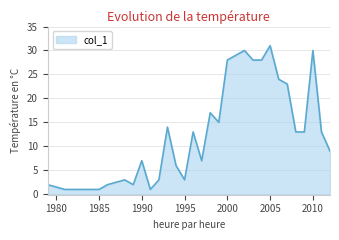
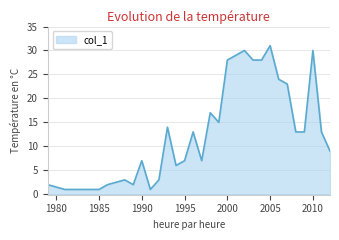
  {
    "1985": 1,
    "1990": 7,
-   "1995": 3,
+   "1995": 7,
    "2000": 28,
    "2005": 31,
    "2010": 30
  }
